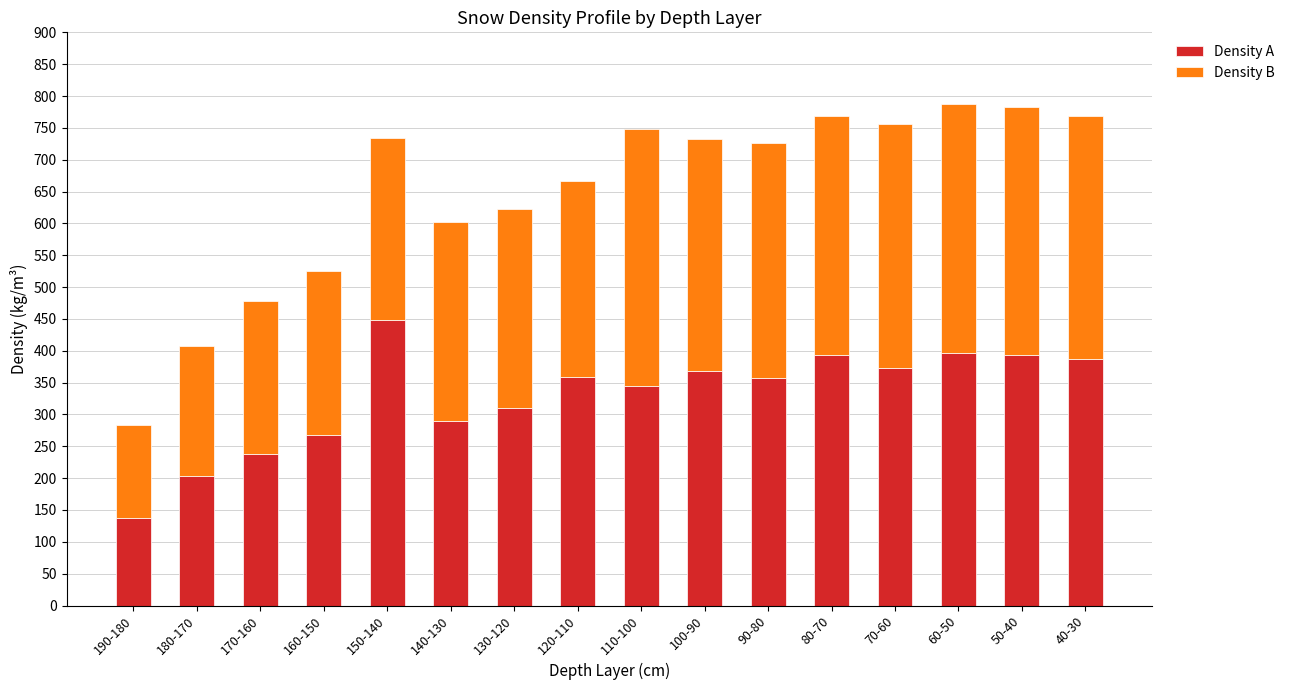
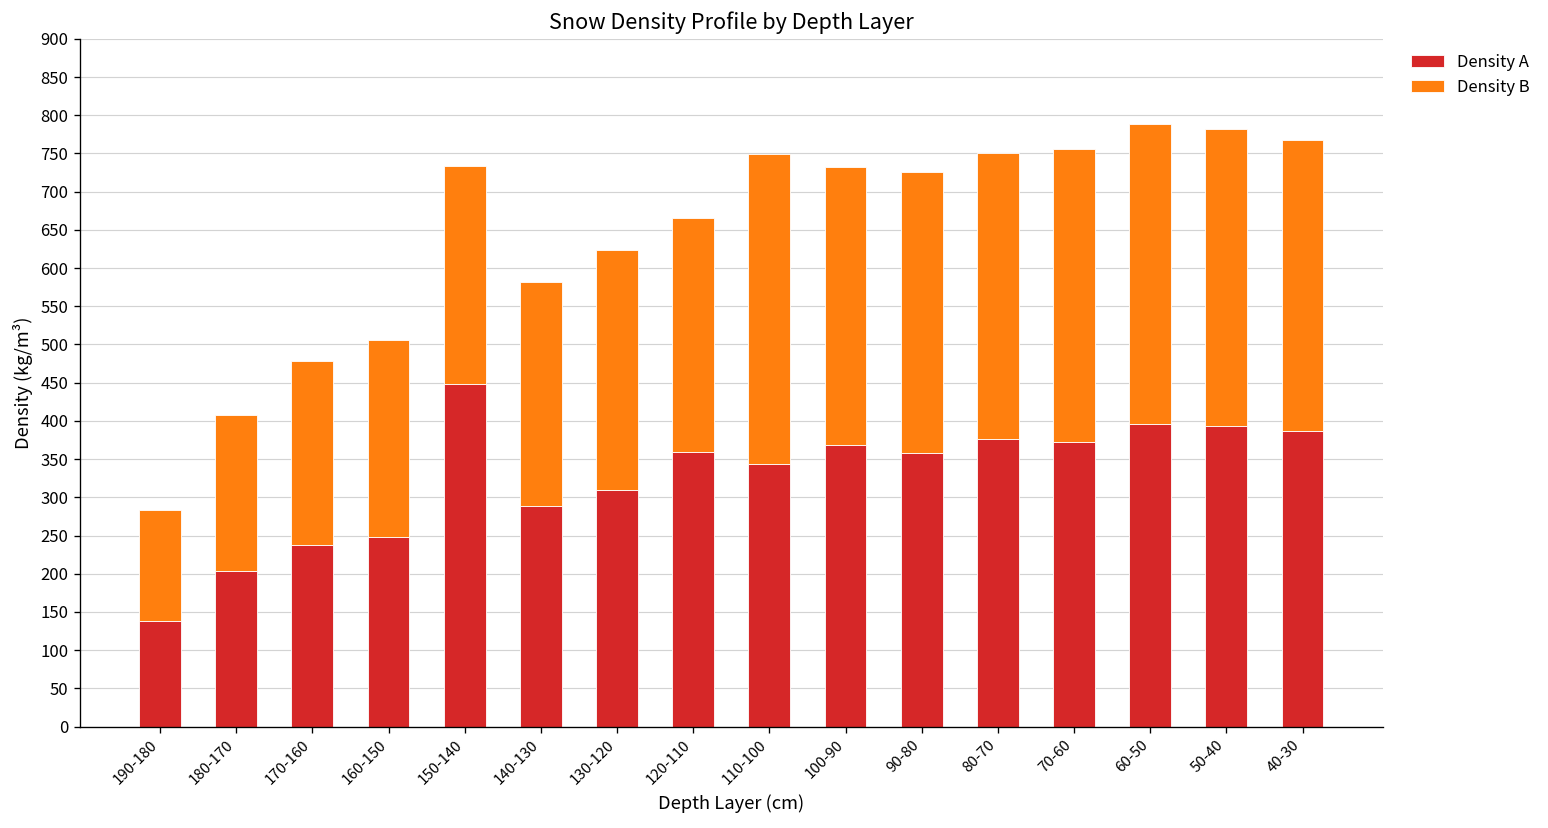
  {
    "Density A": {
      "190-180": 140,
      "180-170": 200,
      "170-160": 240,
-     "160-150": 270,
+     "160-150": 250,
      "150-140": 450,
      "140-130": 290,
      "130-120": 310,
      "120-110": 360,
      "110-100": 340,
      "100-90": 370,
      "90-80": 360,
-     "80-70": 390,
+     "80-70": 380,
      "70-60": 370,
      "60-50": 400,
      "50-40": 390,
      "40-30": 390
    },
    "Density B": {
      "190-180": 150,
      "180-170": 200,
      "170-160": 240,
      "160-150": 260,
      "150-140": 290,
-     "140-130": 310,
+     "140-130": 290,
      "130-120": 310,
      "120-110": 310,
      "110-100": 410,
      "100-90": 360,
      "90-80": 370,
      "80-70": 380,
      "70-60": 380,
      "60-50": 390,
      "50-40": 390,
      "40-30": 380
    }
  }
